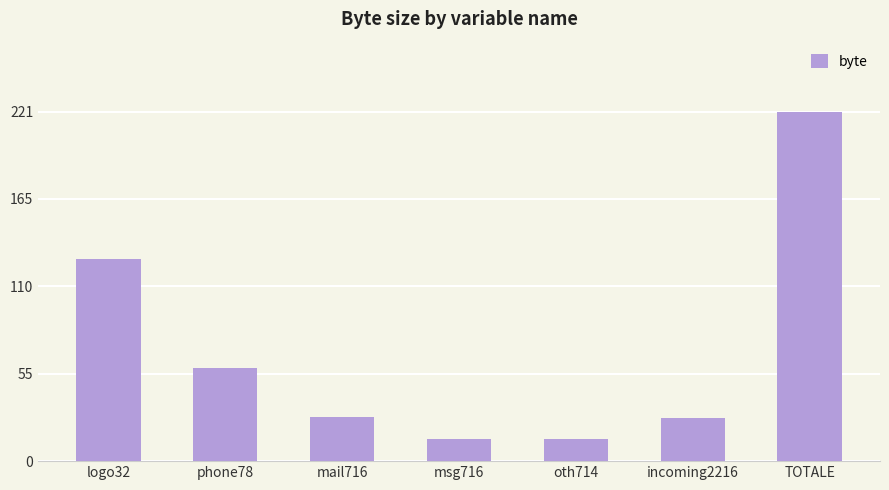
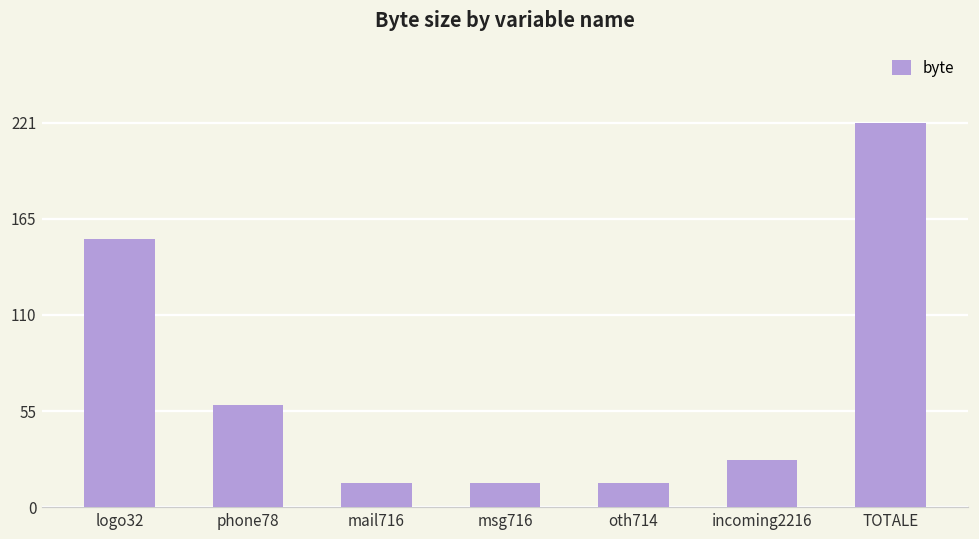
  {
-   "logo32": 128,
+   "logo32": 154,
    "phone78": 59,
-   "mail716": 28,
+   "mail716": 14,
    "msg716": 14,
    "oth714": 14,
    "incoming2216": 27,
    "TOTALE": 221
  }
